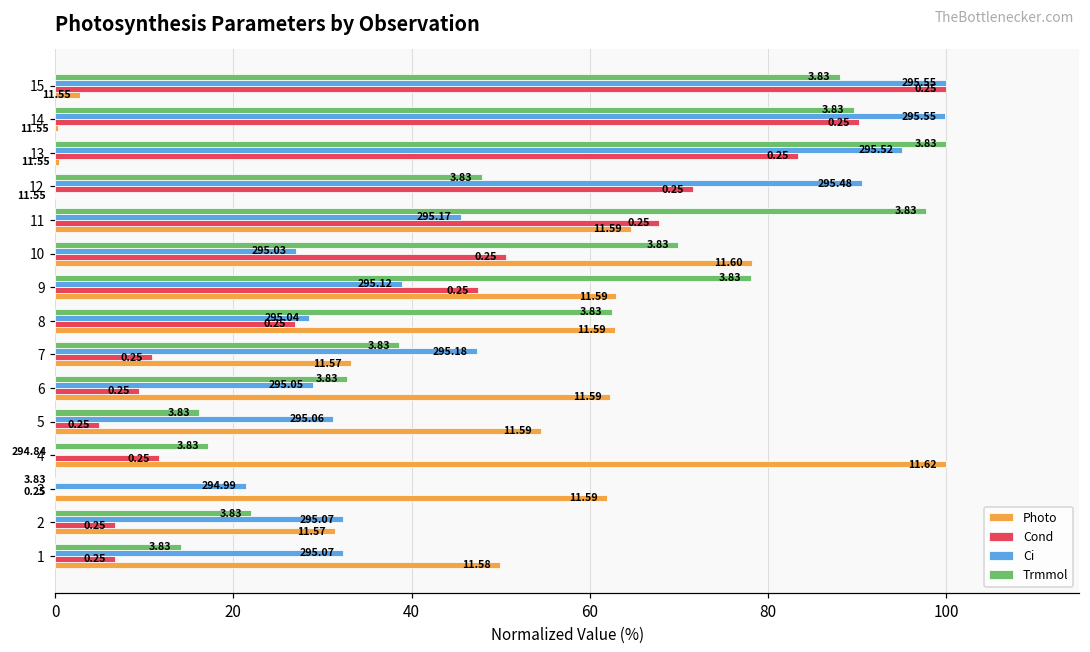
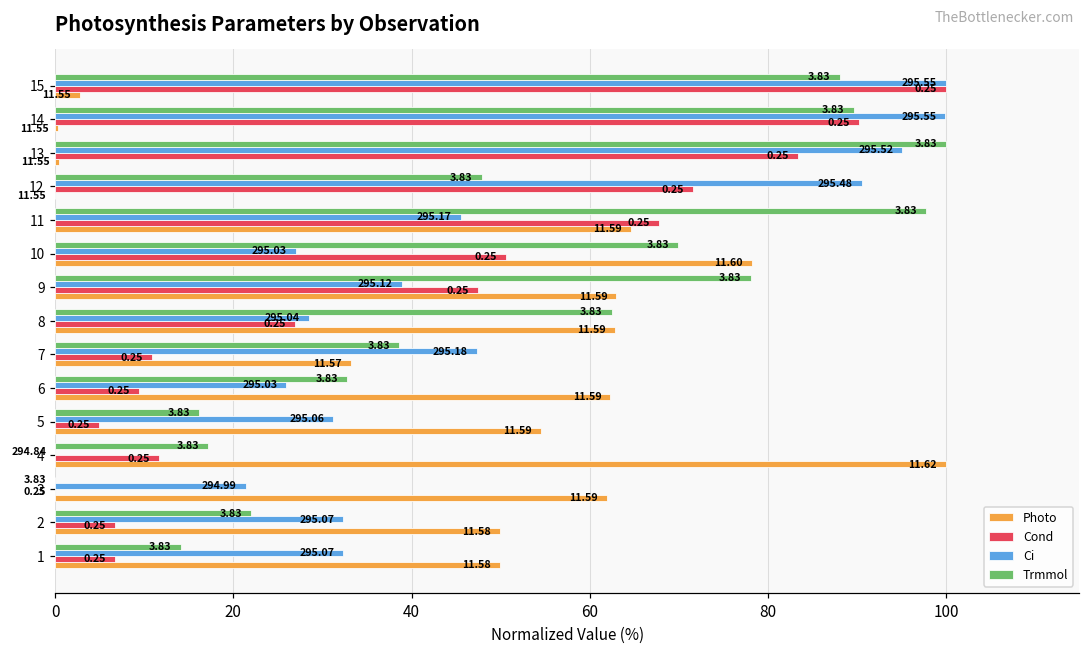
  {
    "Photo": {
-     "2": 11.57
+     "2": 11.58
    },
    "Ci": {
-     "6": 295.05
+     "6": 295.03
    }
  }
